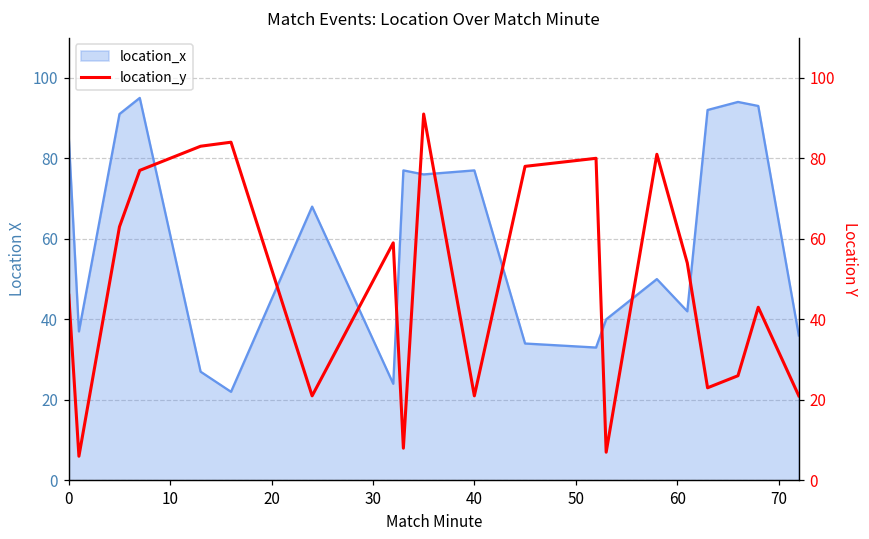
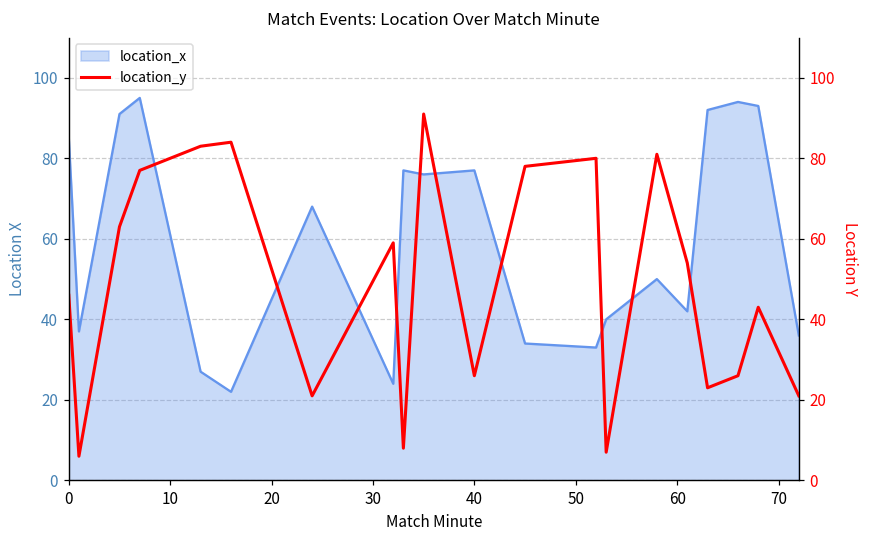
  {
    "location_x": {
      "0": 85,
      "40": 77
    },
    "location_y": {
      "0": 46,
-     "40": 21
+     "40": 26
    }
  }
